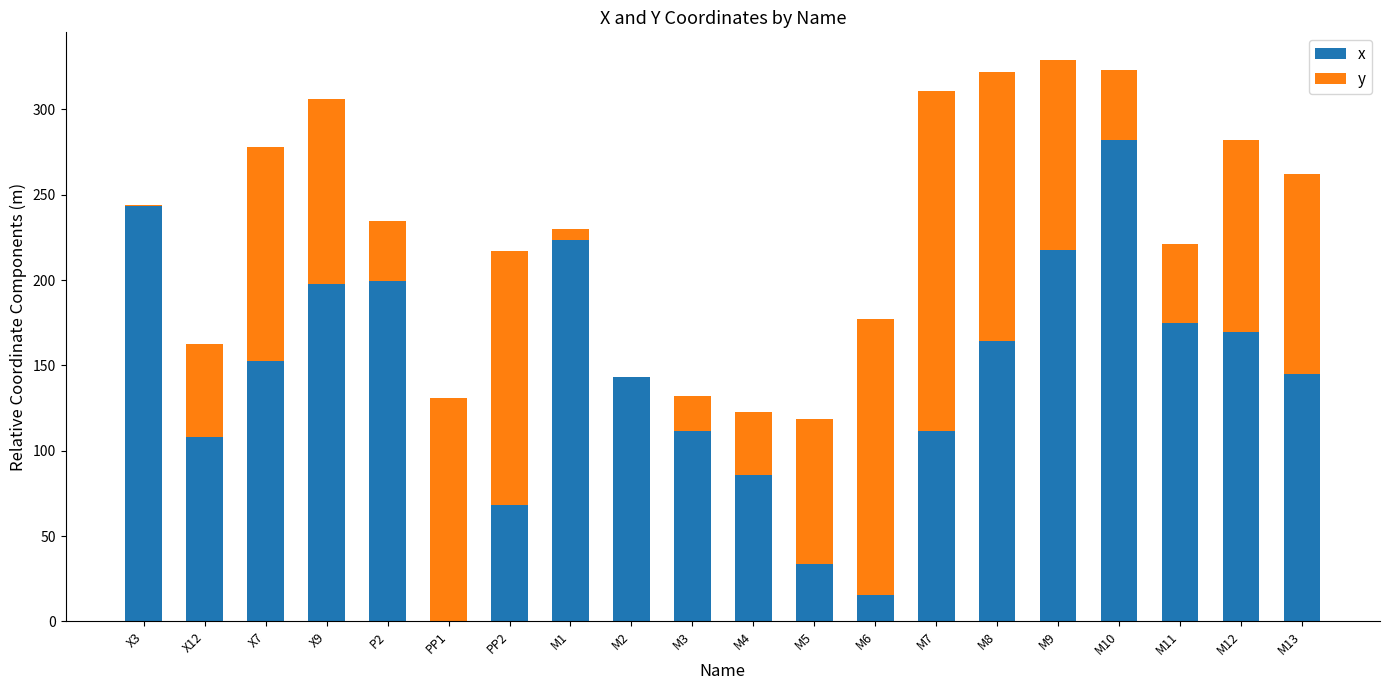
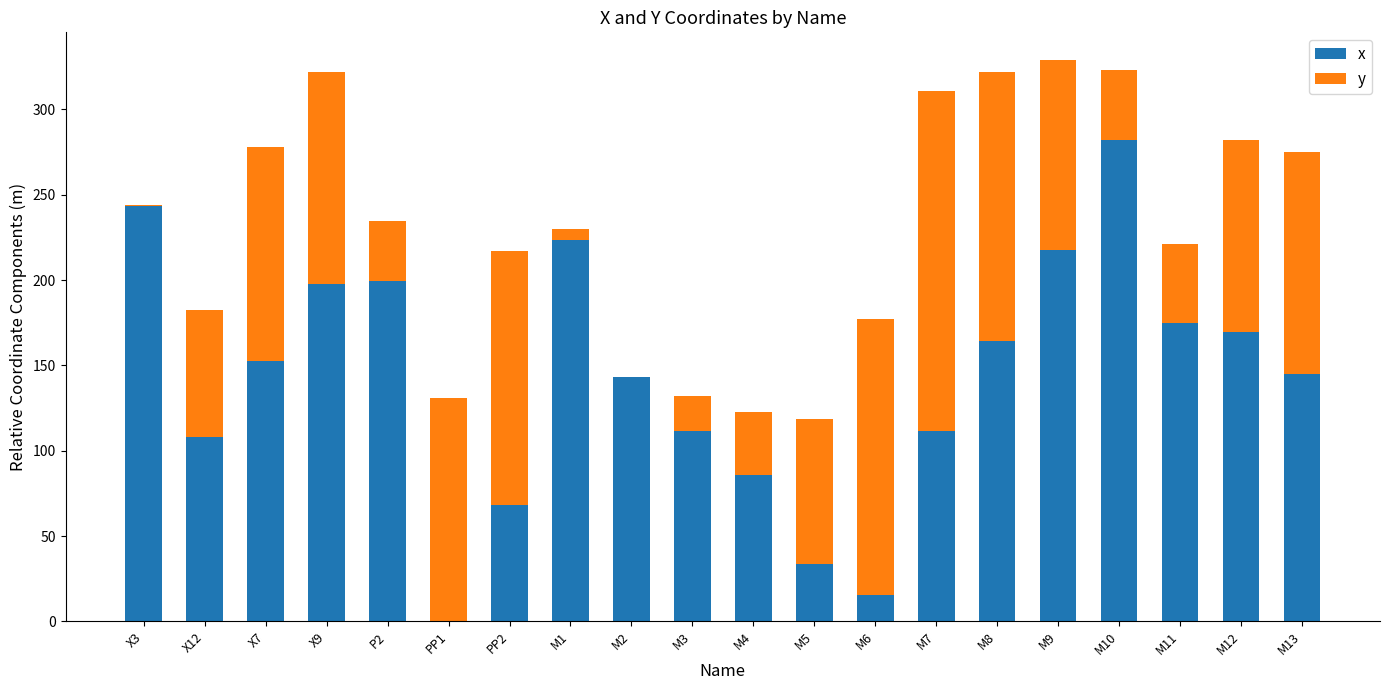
  {
    "x": {
      "X3": 243,
      "X12": 108,
      "X7": 153,
      "X9": 198,
      "P2": 200,
      "PP1": 0,
      "PP2": 68,
      "M1": 223,
      "M2": 143,
      "M3": 111,
      "M4": 86,
      "M5": 33,
      "M6": 16,
      "M7": 112,
      "M8": 164,
      "M9": 218,
      "M10": 282,
      "M11": 175,
      "M12": 170,
      "M13": 145
    },
    "y": {
-     "X12": 55,
+     "X12": 74,
      "X7": 125,
-     "X9": 108,
+     "X9": 124,
      "P2": 35,
      "PP1": 131,
      "PP2": 148,
      "M1": 7,
      "M2": 0,
      "M3": 21,
      "M4": 37,
      "M5": 85,
      "M6": 161,
      "M7": 199,
      "M8": 158,
      "M9": 111,
      "M10": 41,
      "M11": 46,
      "M12": 113,
-     "M13": 117
+     "M13": 130
    }
  }
